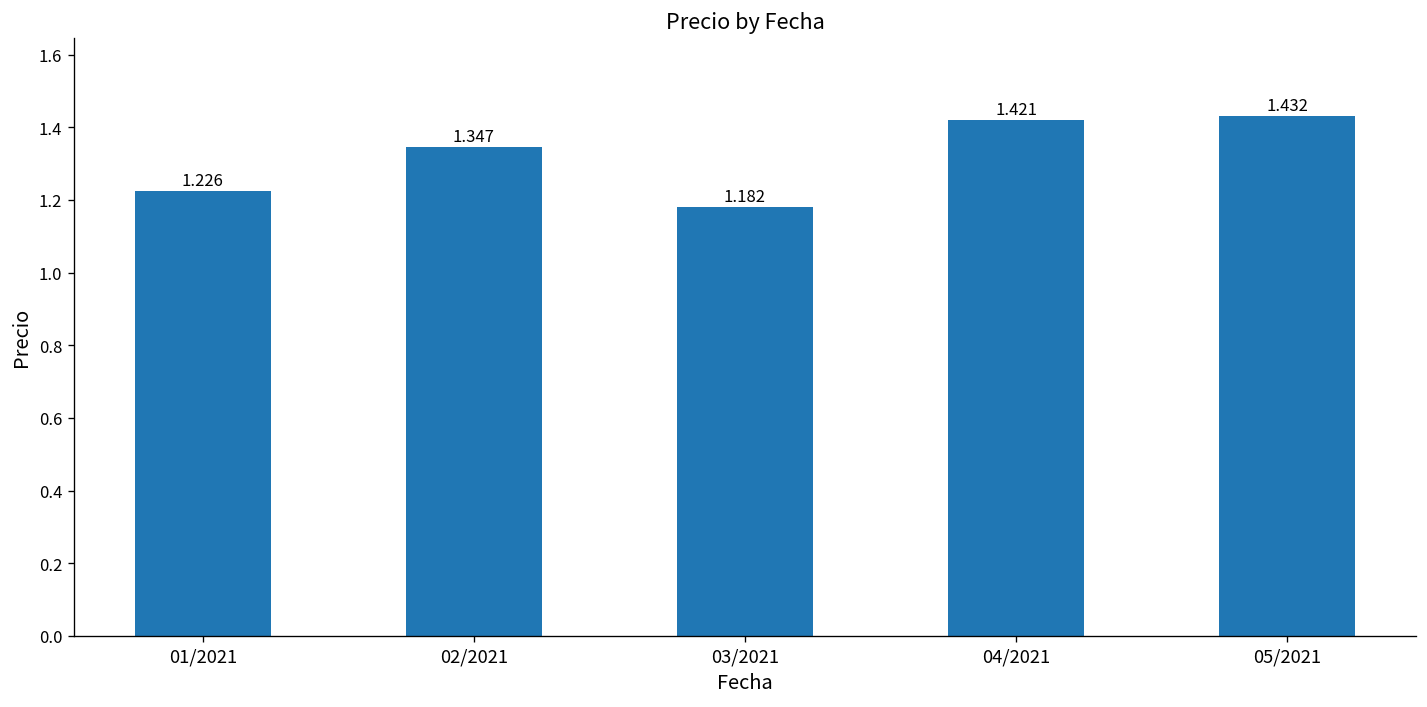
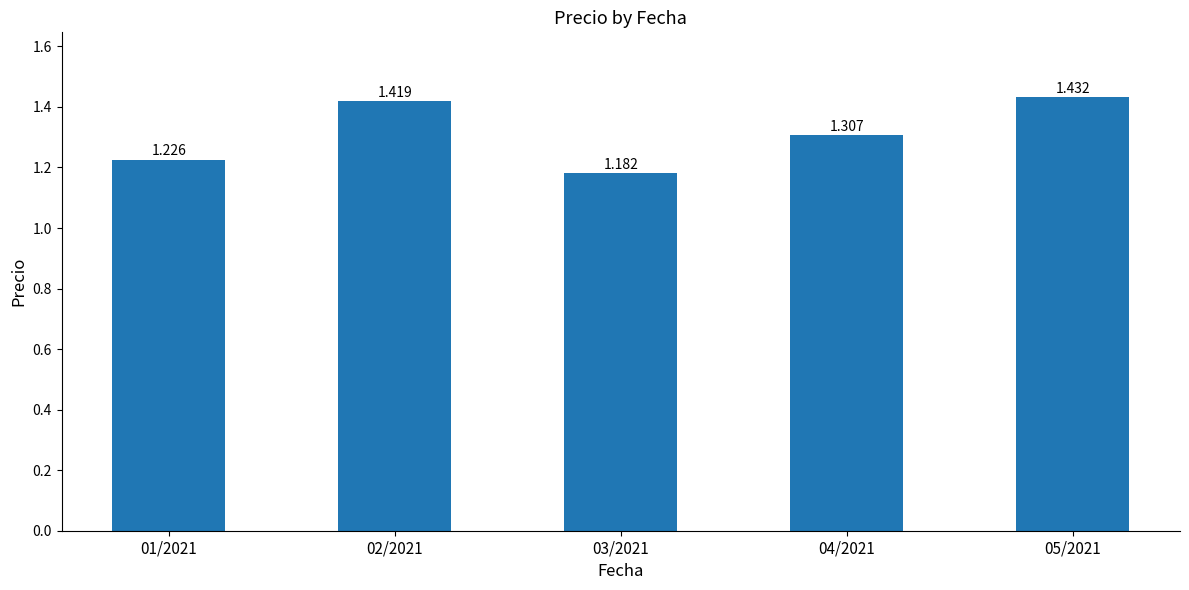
  {
    "01/2021": 1.226,
-   "02/2021": 1.347,
+   "02/2021": 1.419,
    "03/2021": 1.182,
-   "04/2021": 1.421,
+   "04/2021": 1.307,
    "05/2021": 1.432
  }
